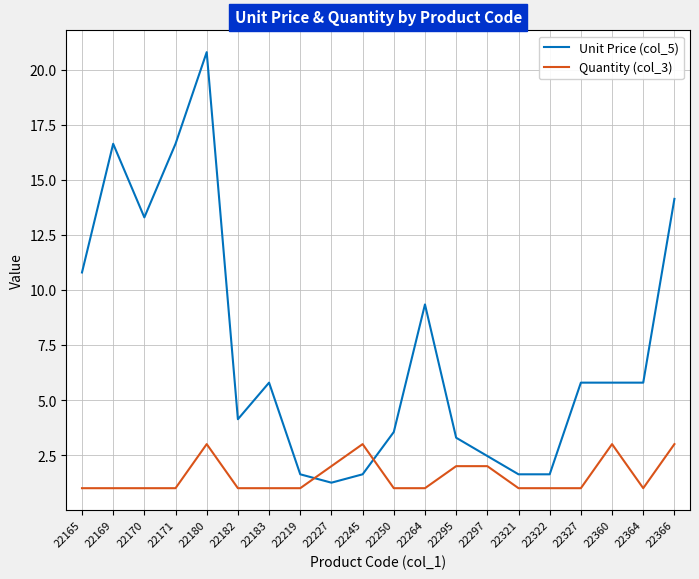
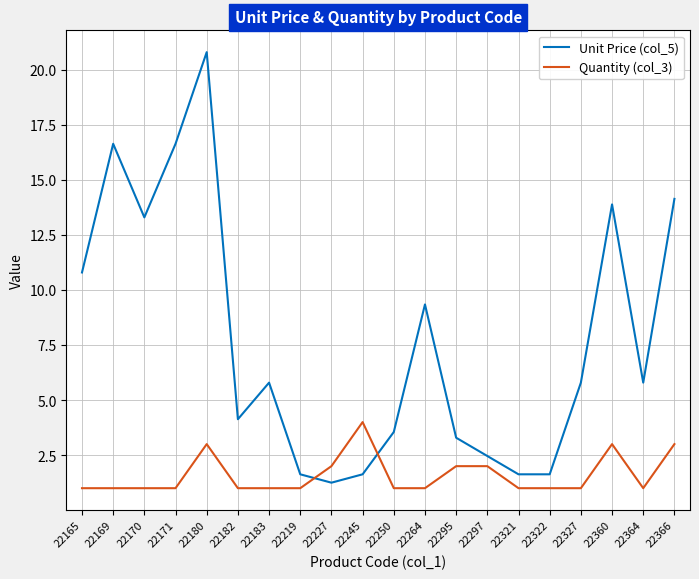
  {
    "Unit Price (col_5)": {
      "22165": 10.8,
      "22169": 16.6,
      "22170": 13.3,
      "22171": 16.6,
      "22180": 20.8,
      "22182": 4.1,
      "22183": 5.8,
      "22219": 1.6,
      "22227": 1.3,
      "22245": 1.6,
      "22250": 3.6,
      "22264": 9.3,
      "22295": 3.3,
      "22297": 2.5,
      "22321": 1.6,
      "22322": 1.6,
      "22327": 5.8,
-     "22360": 5.8,
+     "22360": 13.9,
      "22364": 5.8,
      "22366": 14.1
    },
    "Quantity (col_3)": {
      "22165": 1,
      "22169": 1,
      "22170": 1,
      "22171": 1,
      "22180": 3,
      "22182": 1,
      "22183": 1,
      "22219": 1,
      "22227": 2,
-     "22245": 3,
+     "22245": 4,
      "22250": 1,
      "22264": 1,
      "22295": 2,
      "22297": 2,
      "22321": 1,
      "22322": 1,
      "22327": 1,
      "22360": 3,
      "22364": 1,
      "22366": 3
    }
  }
